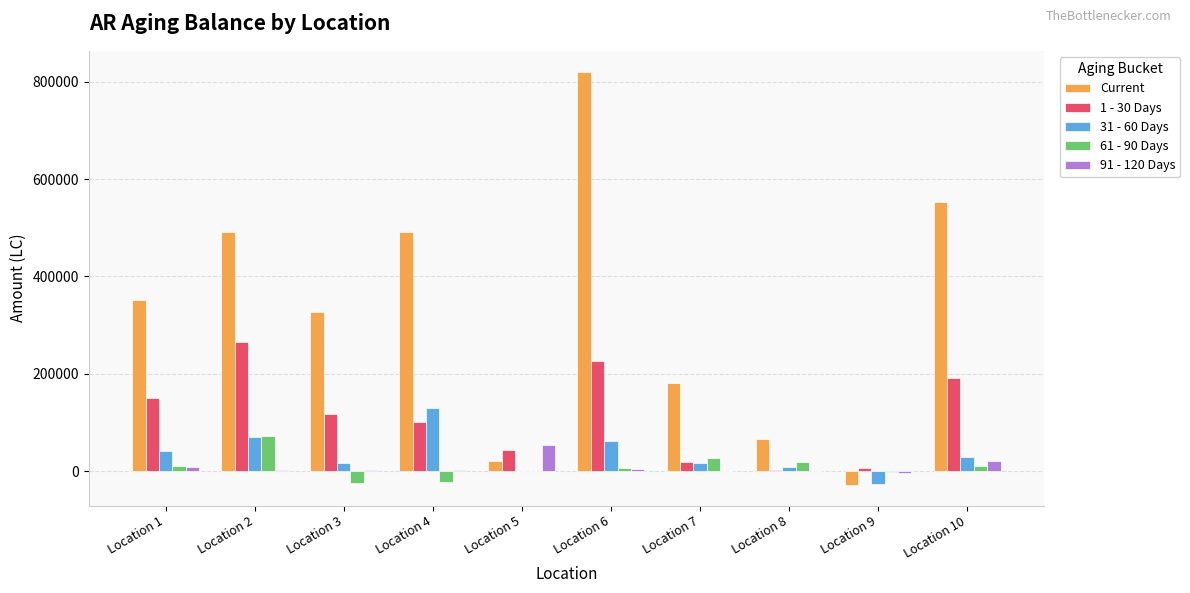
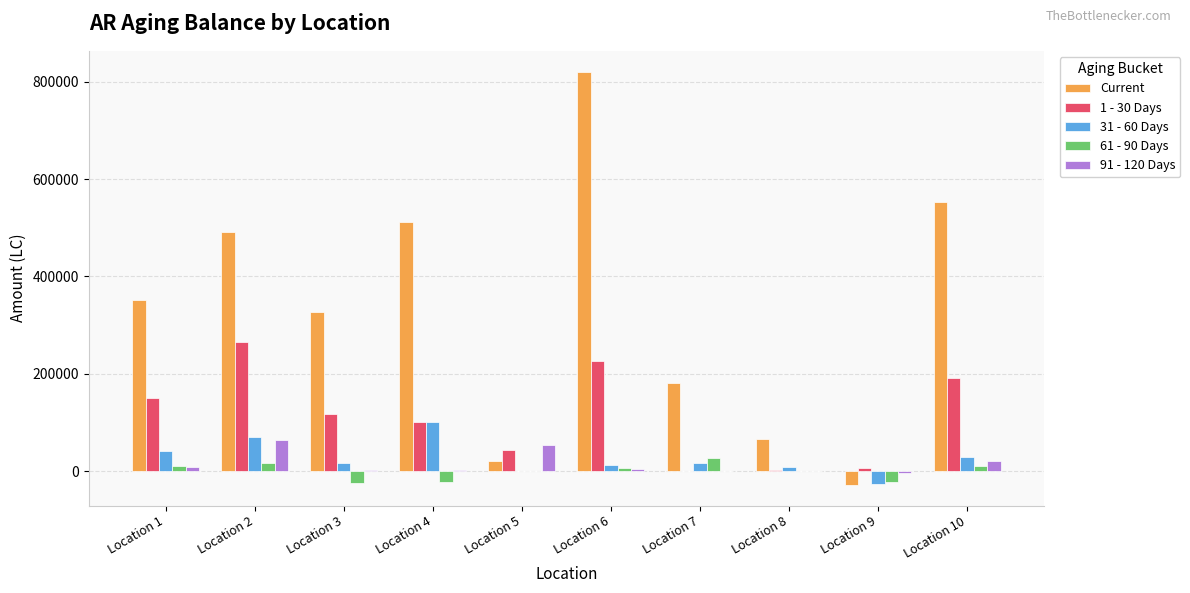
  {
    "Current": {
      "Location 1": 350000,
      "Location 2": 490000,
      "Location 3": 330000,
-     "Location 4": 490000,
+     "Location 4": 510000,
      "Location 5": 20000,
      "Location 6": 820000,
      "Location 7": 180000,
      "Location 8": 70000,
      "Location 9": -30000,
      "Location 10": 550000
    },
    "1 - 30 Days": {
      "Location 1": 150000,
      "Location 2": 270000,
      "Location 3": 120000,
      "Location 4": 100000,
      "Location 5": 40000,
      "Location 6": 230000,
-     "Location 7": 20000,
+     "Location 7": 0,
      "Location 9": 10000,
      "Location 10": 190000
    },
    "31 - 60 Days": {
      "Location 1": 40000,
      "Location 2": 70000,
      "Location 3": 20000,
-     "Location 4": 130000,
+     "Location 4": 100000,
      "Location 5": 0,
-     "Location 6": 60000,
+     "Location 6": 10000,
      "Location 7": 20000,
      "Location 8": 10000,
      "Location 9": -30000,
      "Location 10": 30000
    },
    "61 - 90 Days": {
      "Location 1": 10000,
-     "Location 2": 70000,
+     "Location 2": 20000,
      "Location 3": -20000,
      "Location 4": -20000,
      "Location 5": 0,
      "Location 6": 10000,
      "Location 7": 30000,
-     "Location 8": 20000,
-     "Location 9": 0,
+     "Location 8": 0,
+     "Location 9": -20000,
      "Location 10": 10000
    },
    "91 - 120 Days": {
      "Location 1": 10000,
-     "Location 2": 0,
+     "Location 2": 60000,
      "Location 5": 50000,
      "Location 6": 10000,
      "Location 10": 20000
    }
  }
